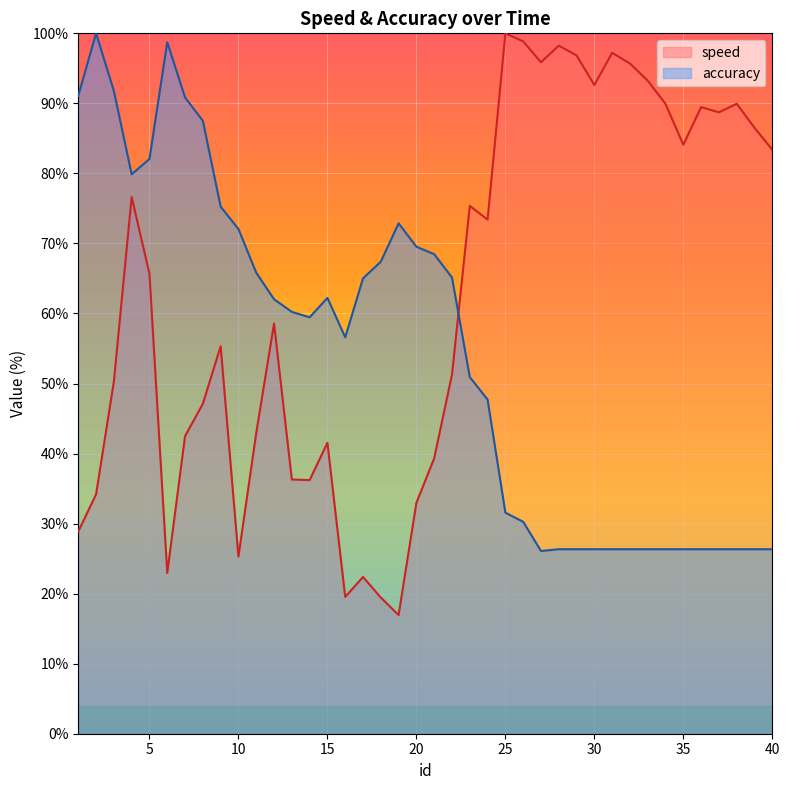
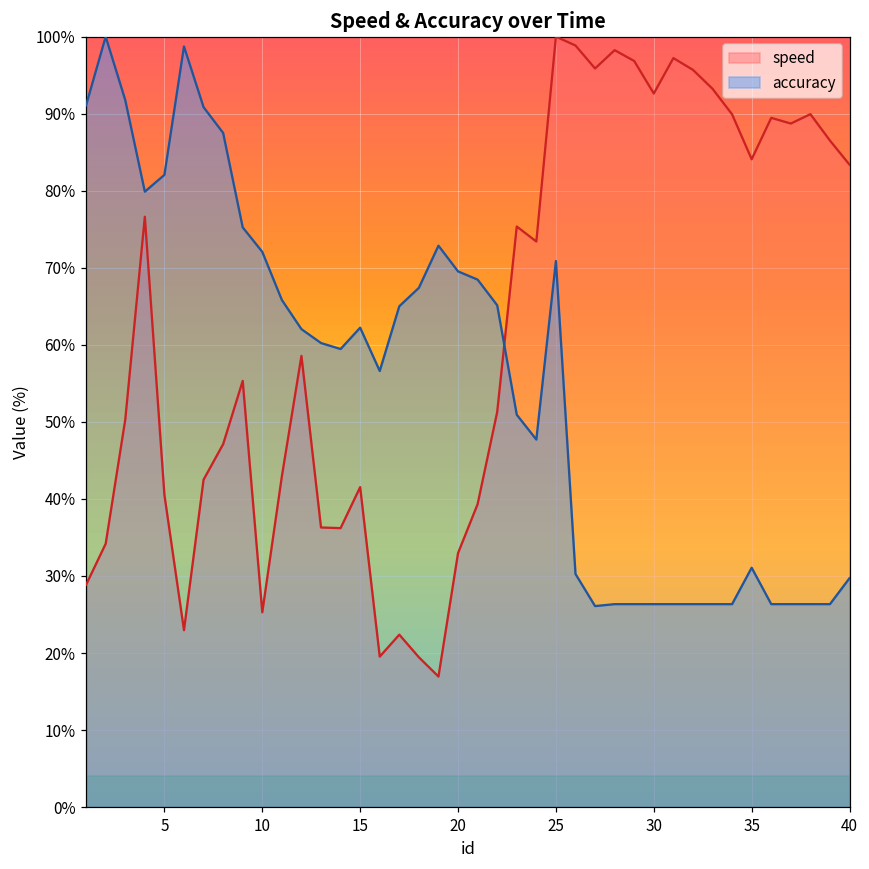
  {
    "speed": {
-     "5": "66%",
+     "5": "41%",
      "10": "25%",
      "15": "42%",
      "20": "33%",
      "25": "100%",
      "30": "93%",
      "35": "84%",
      "40": "83%"
    },
    "accuracy": {
      "5": "82%",
      "10": "72%",
      "15": "62%",
      "20": "70%",
-     "25": "32%",
+     "25": "71%",
      "30": "26%",
-     "35": "26%",
-     "40": "26%"
+     "35": "31%",
+     "40": "30%"
    }
  }
